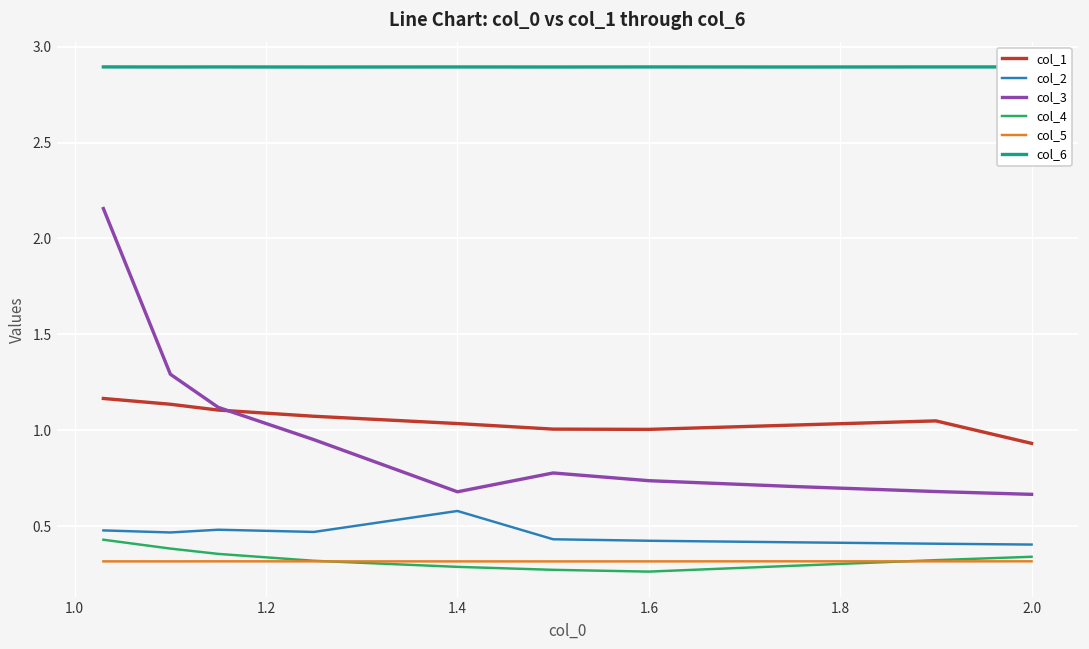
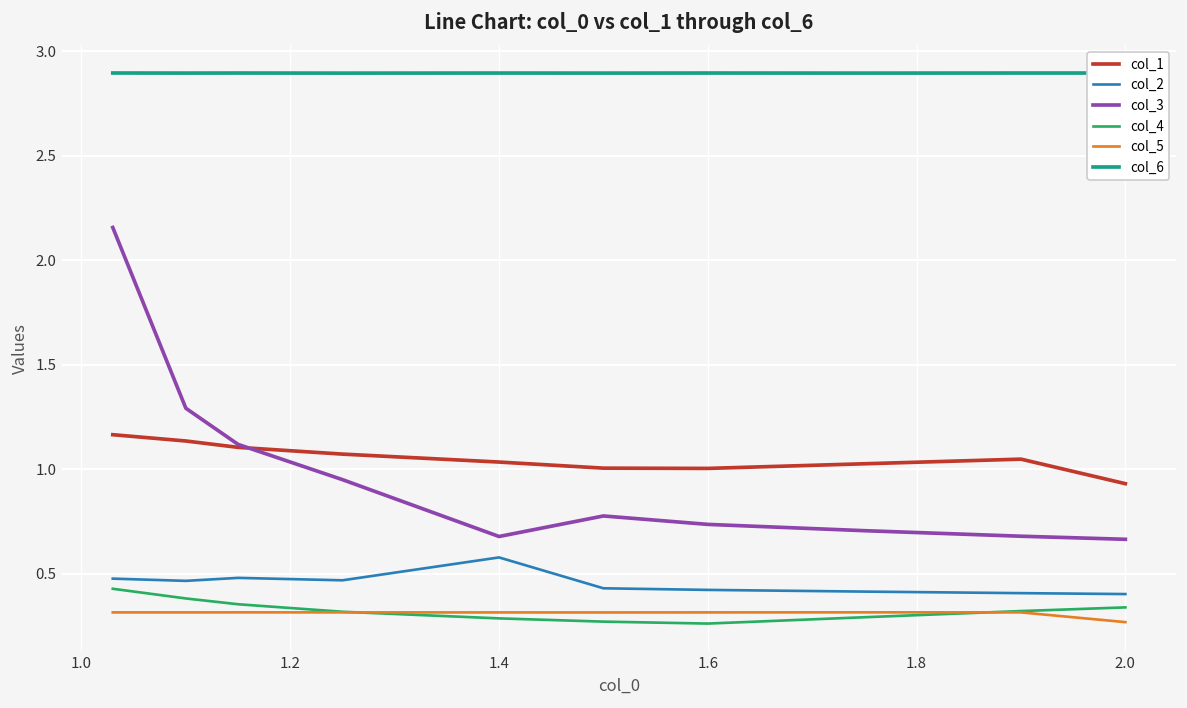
  {
    "col_1": {
      "1.4": 1.03,
      "1.6": 1.00,
      "2.0": 0.93
    },
    "col_2": {
      "1.4": 0.58,
      "1.6": 0.42,
      "2.0": 0.40
    },
    "col_3": {
      "1.4": 0.68,
      "1.6": 0.74,
      "2.0": 0.67
    },
    "col_5": {
      "1.4": 0.32,
      "1.6": 0.32,
-     "2.0": 0.32
+     "2.0": 0.27
    }
  }
